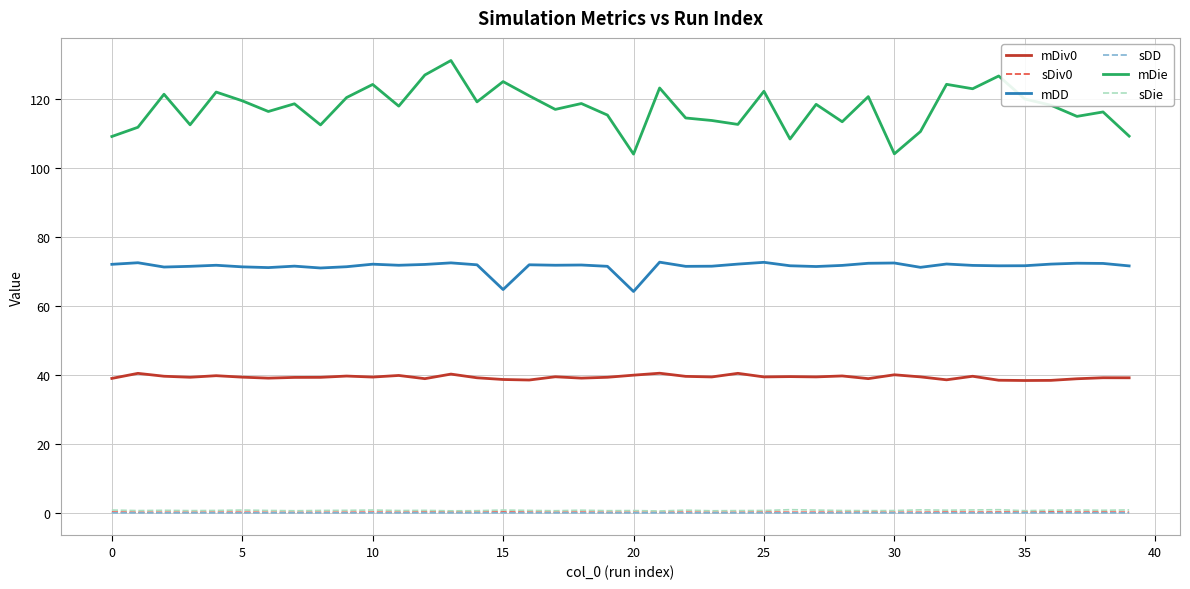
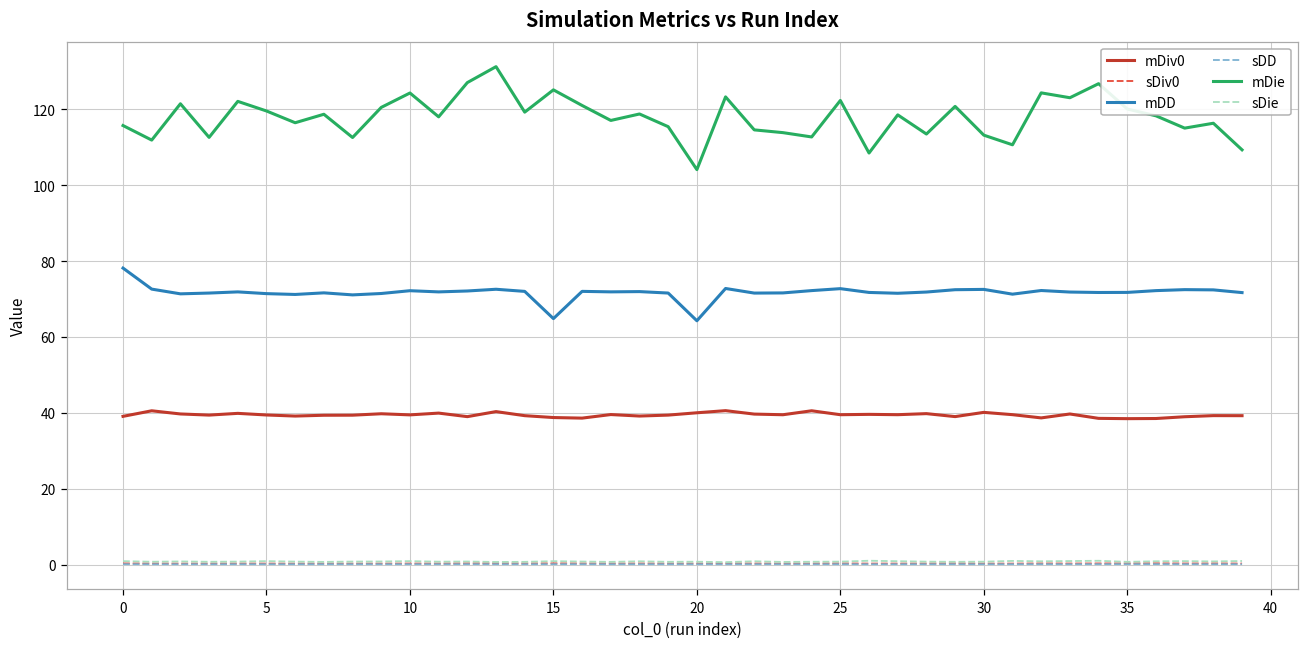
  {
    "mDD": {
-     "0": 72,
+     "0": 78,
      "5": 71,
      "10": 72,
      "15": 65,
      "20": 64,
      "25": 73,
      "30": 73,
      "35": 72
    },
    "mDie": {
-     "0": 109,
+     "0": 116,
      "5": 120,
      "10": 124,
      "15": 125,
      "20": 104,
      "25": 122,
-     "30": 104
+     "30": 113
    }
  }
